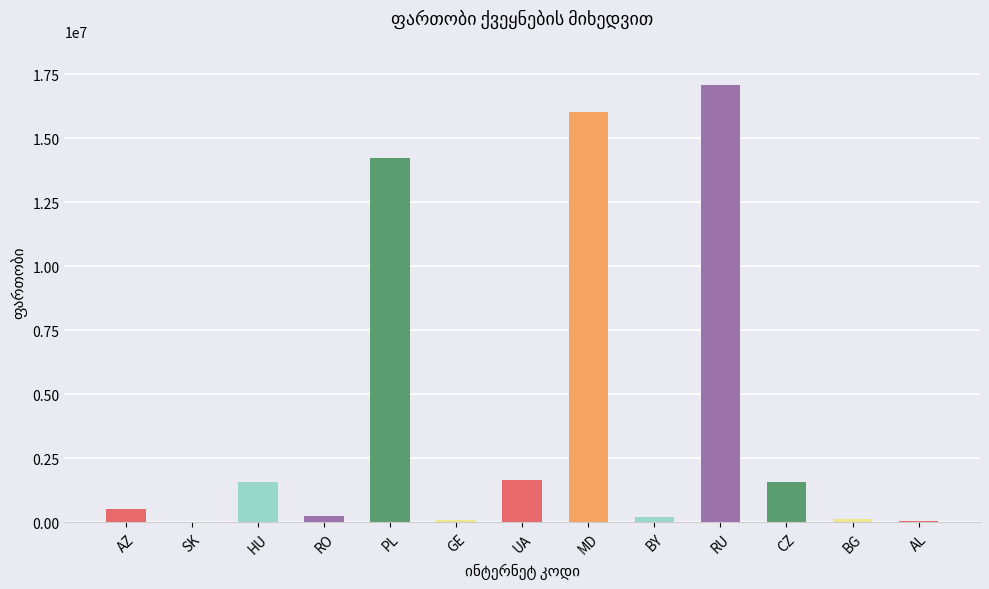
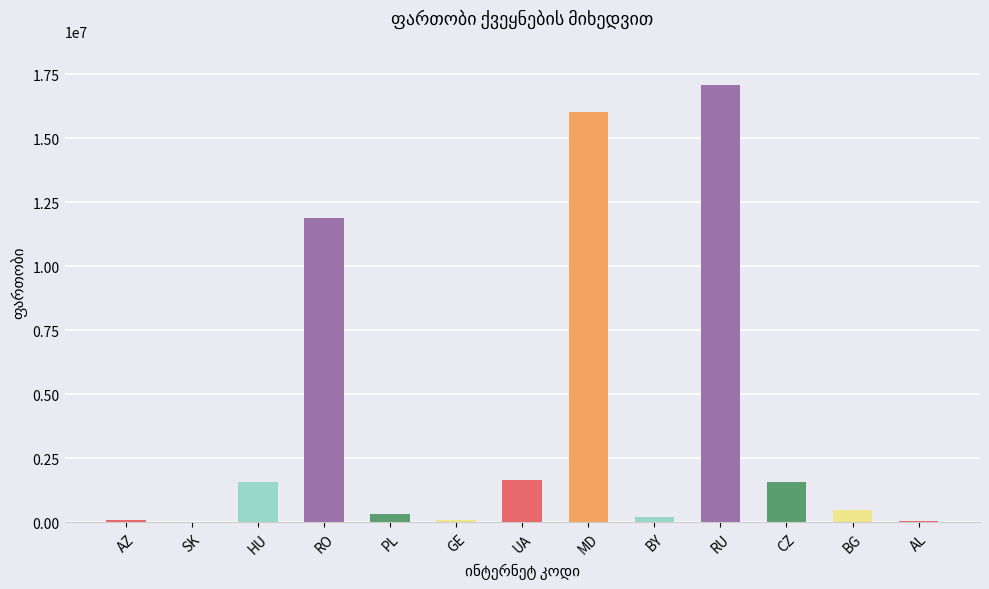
  {
-   "AZ": 500000,
+   "AZ": 100000,
    "HU": 1600000,
-   "RO": 200000,
-   "PL": 14200000,
+   "RO": 11900000,
+   "PL": 300000,
    "UA": 1600000,
    "MD": 16000000,
    "BY": 200000,
    "RU": 17100000,
    "CZ": 1600000,
-   "BG": 100000
+   "BG": 500000
  }
